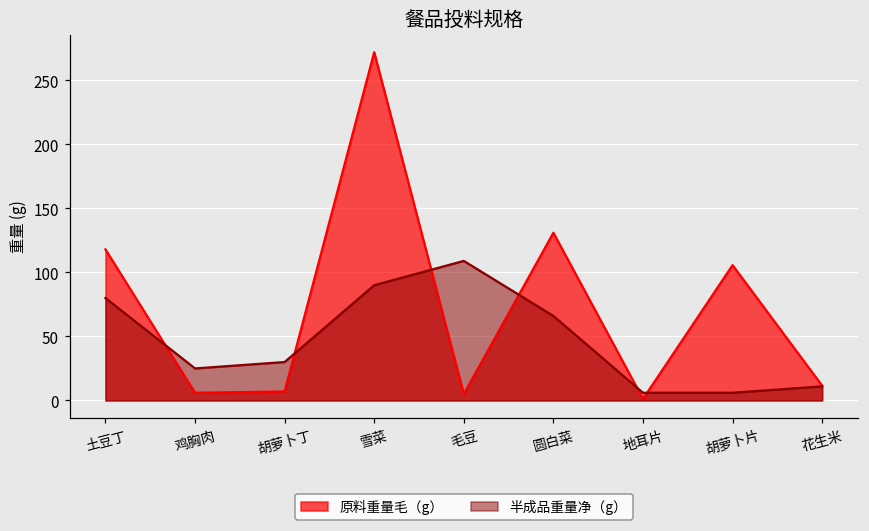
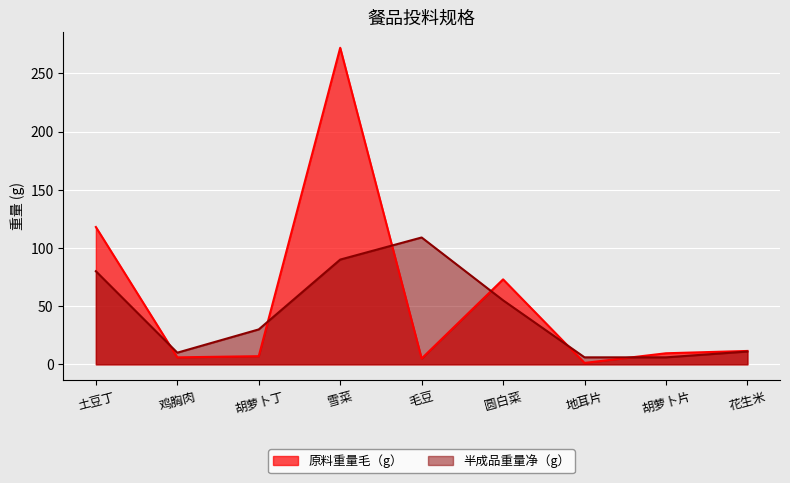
  {
    "原料重量毛（g）": {
      "土豆丁": 118,
      "鸡胸肉": 6,
      "胡萝卜丁": 7,
      "雪菜": 272,
      "毛豆": 5,
-     "圆白菜": 131,
+     "圆白菜": 73,
      "地耳片": 1,
-     "胡萝卜片": 106
+     "胡萝卜片": 10
    },
    "半成品重量净（g）": {
      "土豆丁": 80,
-     "鸡胸肉": 25,
+     "鸡胸肉": 10,
      "胡萝卜丁": 30,
      "雪菜": 90,
      "毛豆": 109,
-     "圆白菜": 66,
+     "圆白菜": 55,
      "地耳片": 6,
      "胡萝卜片": 6
    }
  }
